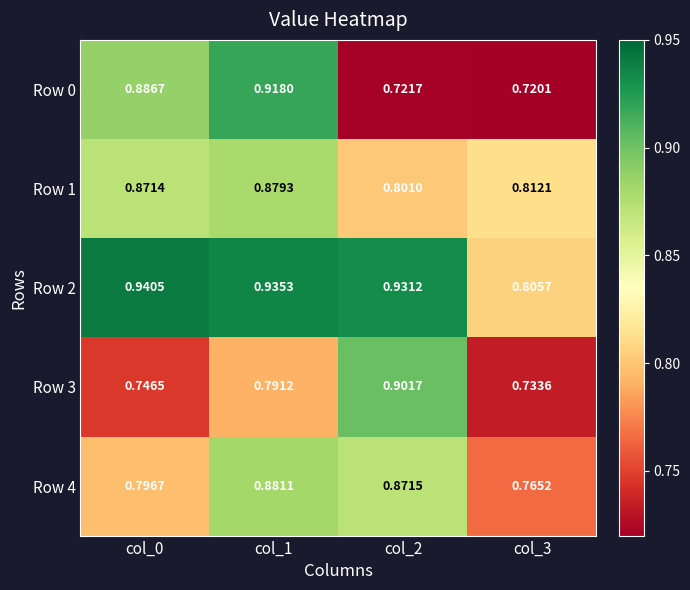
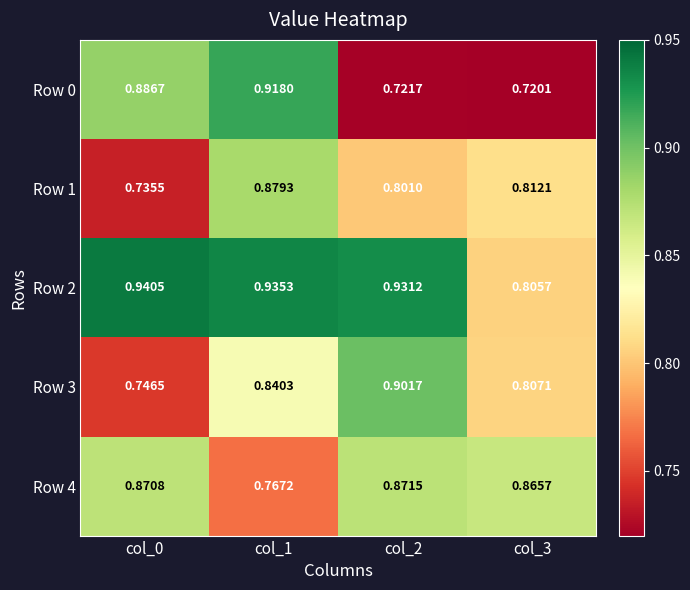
  {
    "Row 0": {
      "col_0": 0.8867,
      "col_1": 0.9180,
      "col_2": 0.7217,
      "col_3": 0.7201
    },
    "Row 1": {
-     "col_0": 0.8714,
+     "col_0": 0.7355,
      "col_1": 0.8793,
      "col_2": 0.8010,
      "col_3": 0.8121
    },
    "Row 2": {
      "col_0": 0.9405,
      "col_1": 0.9353,
      "col_2": 0.9312,
      "col_3": 0.8057
    },
    "Row 3": {
      "col_0": 0.7465,
-     "col_1": 0.7912,
+     "col_1": 0.8403,
      "col_2": 0.9017,
-     "col_3": 0.7336
+     "col_3": 0.8071
    },
    "Row 4": {
-     "col_0": 0.7967,
-     "col_1": 0.8811,
+     "col_0": 0.8708,
+     "col_1": 0.7672,
      "col_2": 0.8715,
-     "col_3": 0.7652
+     "col_3": 0.8657
    }
  }
